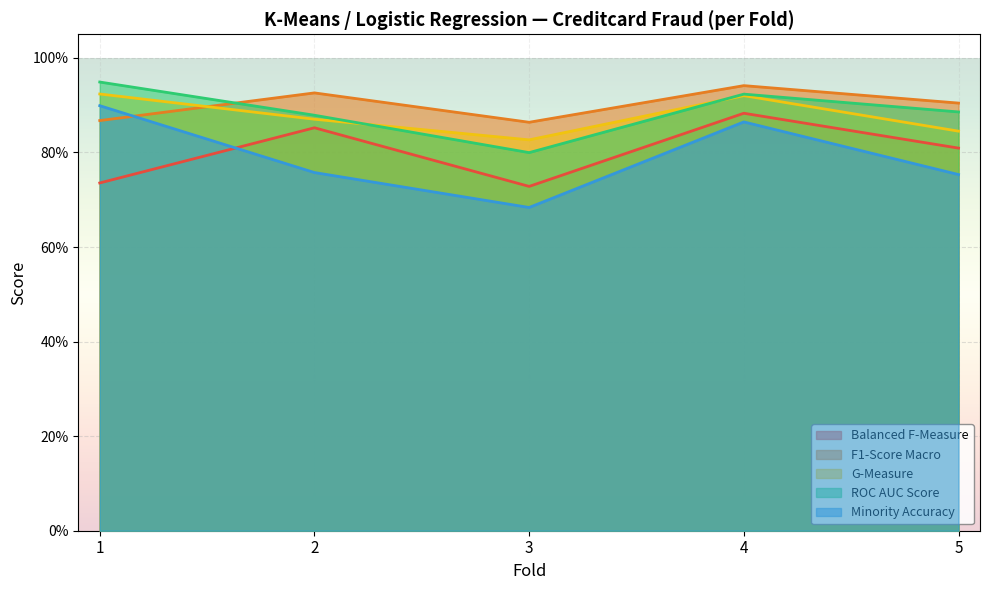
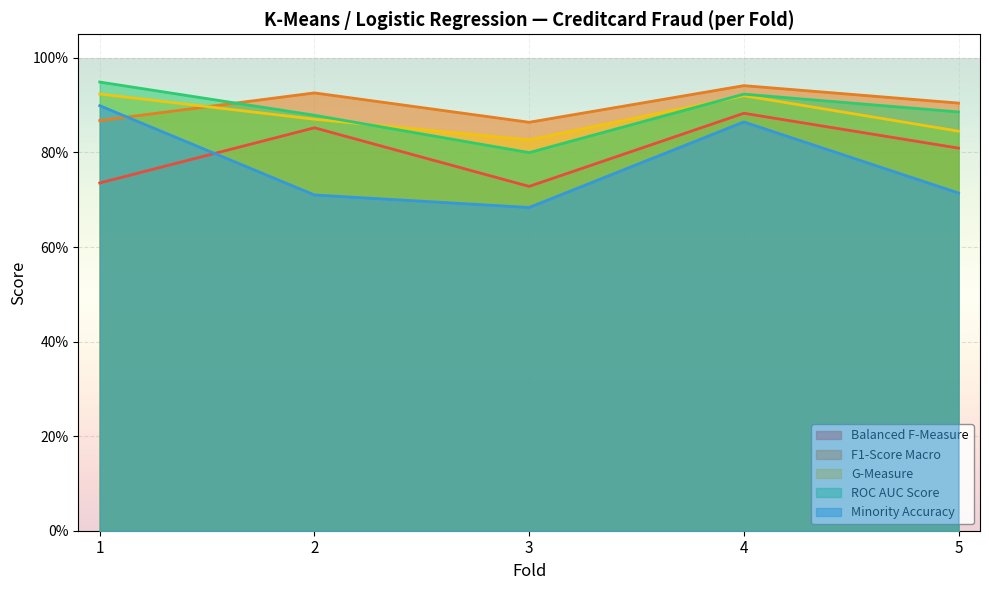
  {
    "G-Measure": {
      "1": "92%",
      "2": "87%",
      "3": "83%",
      "5": "85%"
    },
    "ROC AUC Score": {
      "1": "95%",
      "2": "88%",
      "3": "80%",
      "5": "89%"
    },
    "Minority Accuracy": {
      "1": "90%",
-     "2": "76%",
+     "2": "71%",
      "3": "68%",
      "4": "86%",
-     "5": "75%"
+     "5": "71%"
    }
  }
